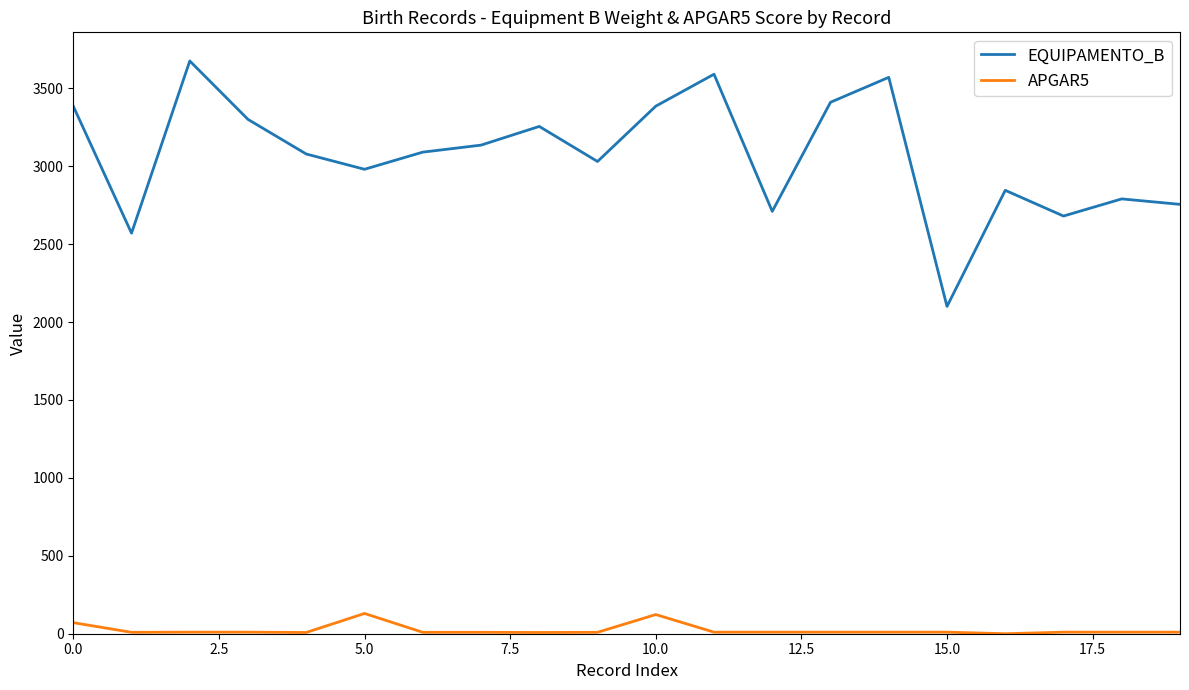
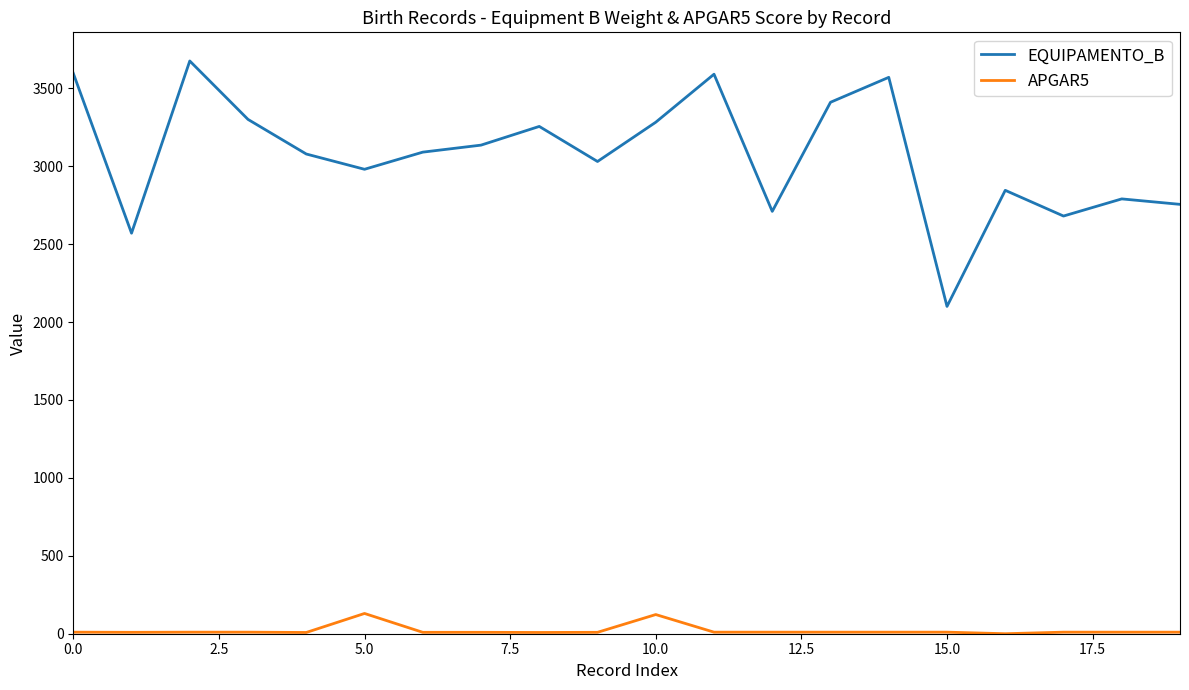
  {
    "EQUIPAMENTO_B": {
-     "0.0": 3390,
+     "0.0": 3600,
      "5.0": 2980,
-     "10.0": 3390,
+     "10.0": 3280,
      "15.0": 2100
    },
    "APGAR5": {
-     "0.0": 70,
+     "0.0": 10,
      "5.0": 130,
      "10.0": 120,
      "15.0": 10
    }
  }
